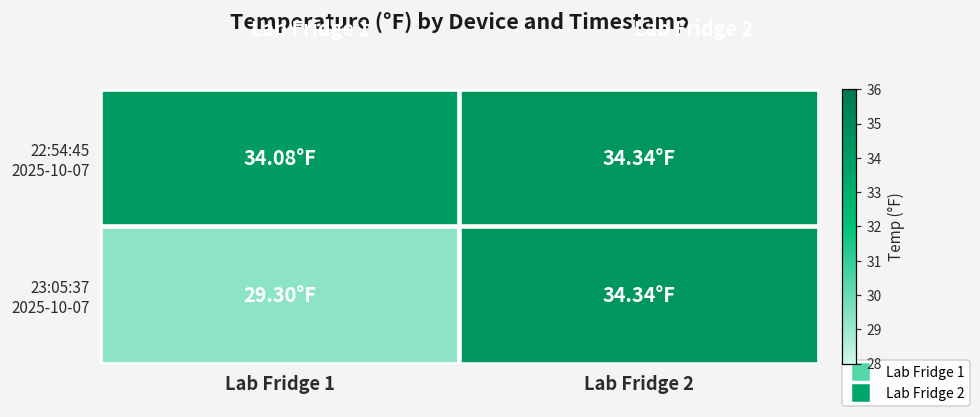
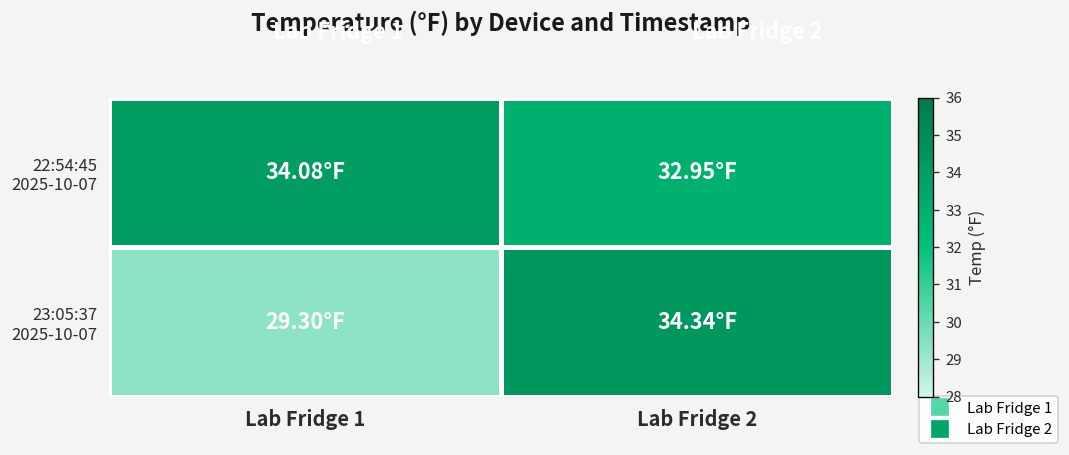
  {
    "22:54:45 2025-10-07": {
      "Lab Fridge 1": "34.08°F",
-     "Lab Fridge 2": "34.34°F"
+     "Lab Fridge 2": "32.95°F"
    },
    "23:05:37 2025-10-07": {
      "Lab Fridge 1": "29.30°F",
      "Lab Fridge 2": "34.34°F"
    }
  }
